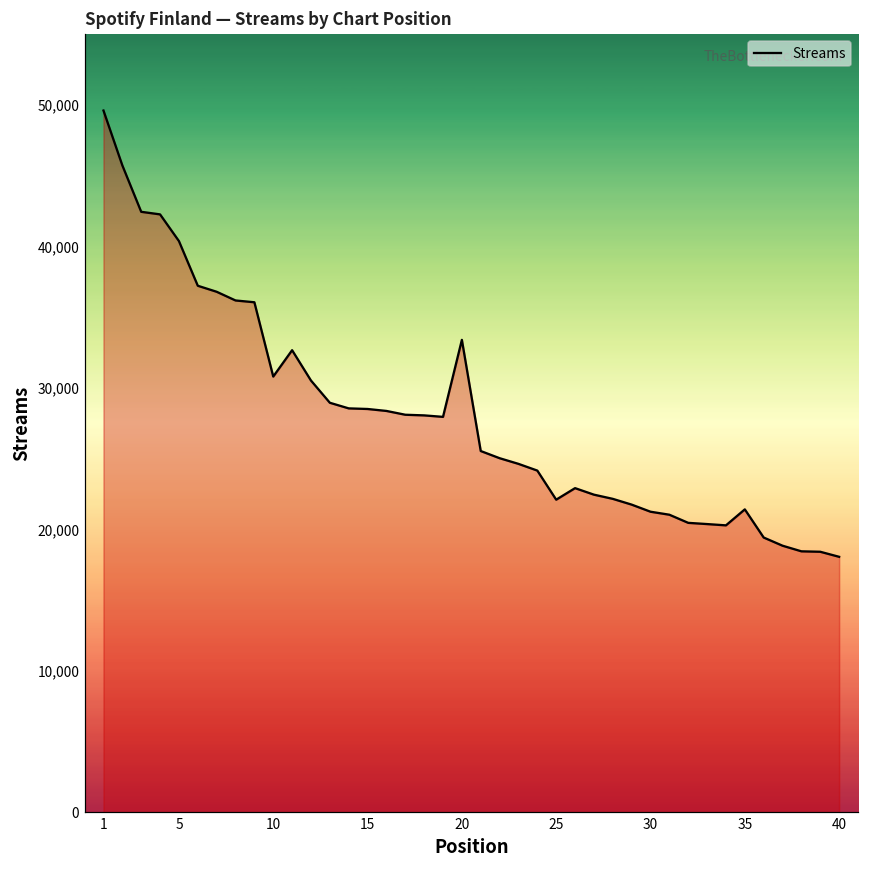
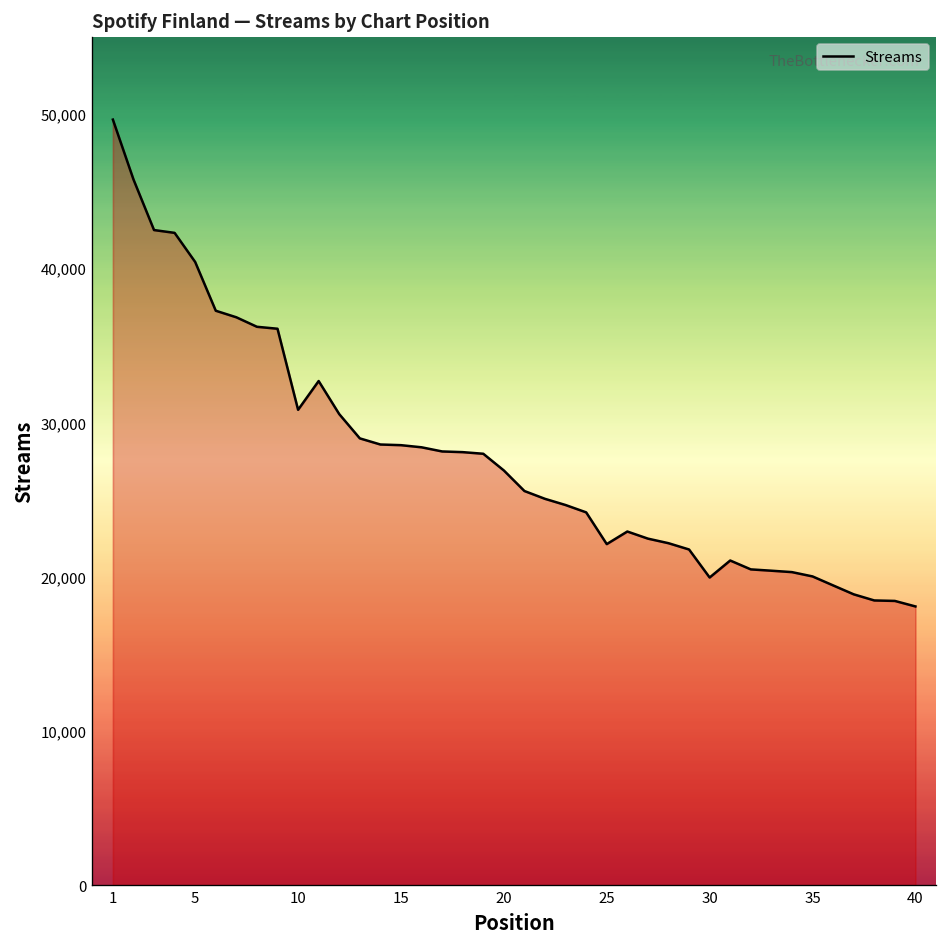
  {
    "1": "49,600",
    "5": "40,400",
    "10": "30,800",
    "15": "28,500",
-   "20": "33,400",
+   "20": "26,900",
    "25": "22,100",
-   "30": "21,300",
-   "35": "21,400",
+   "30": "19,900",
+   "35": "20,000",
    "40": "18,100"
  }
